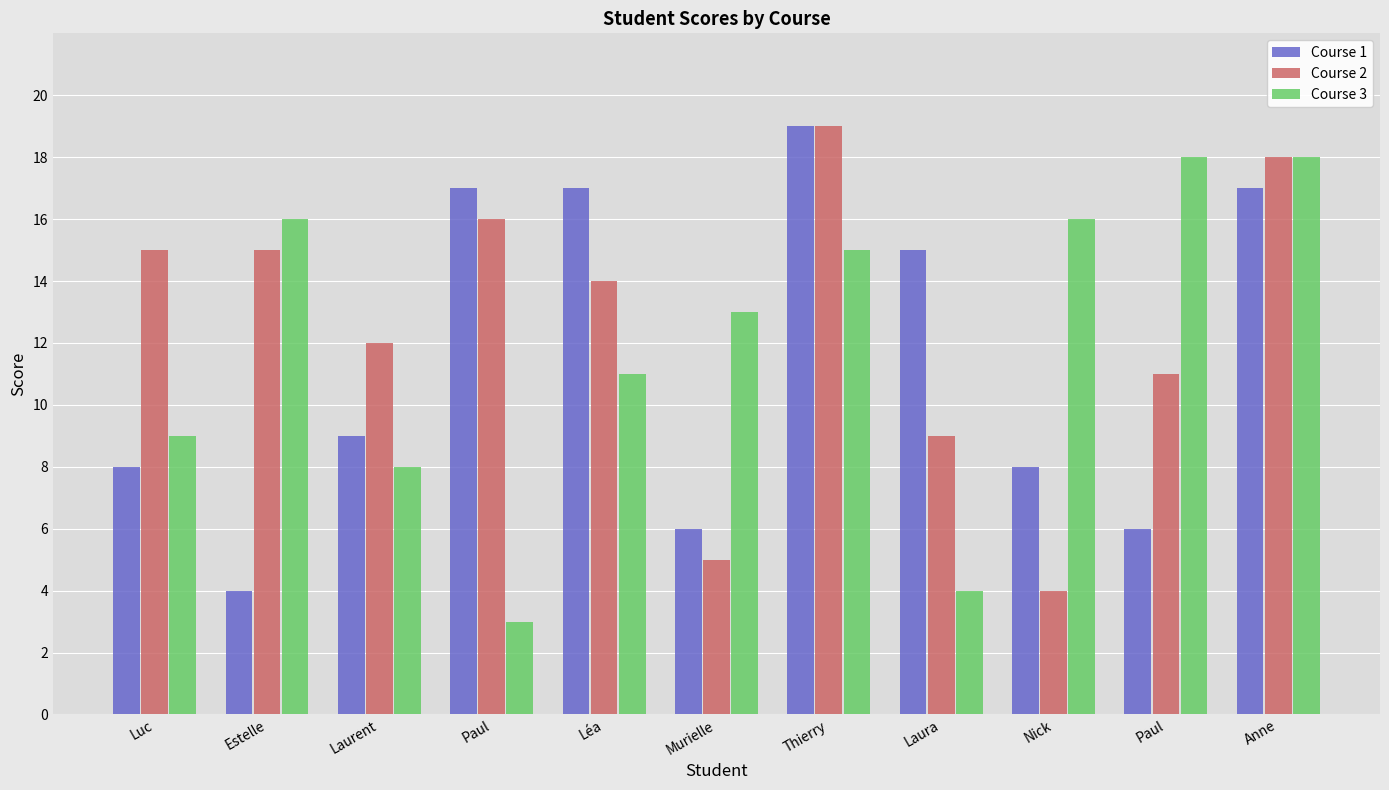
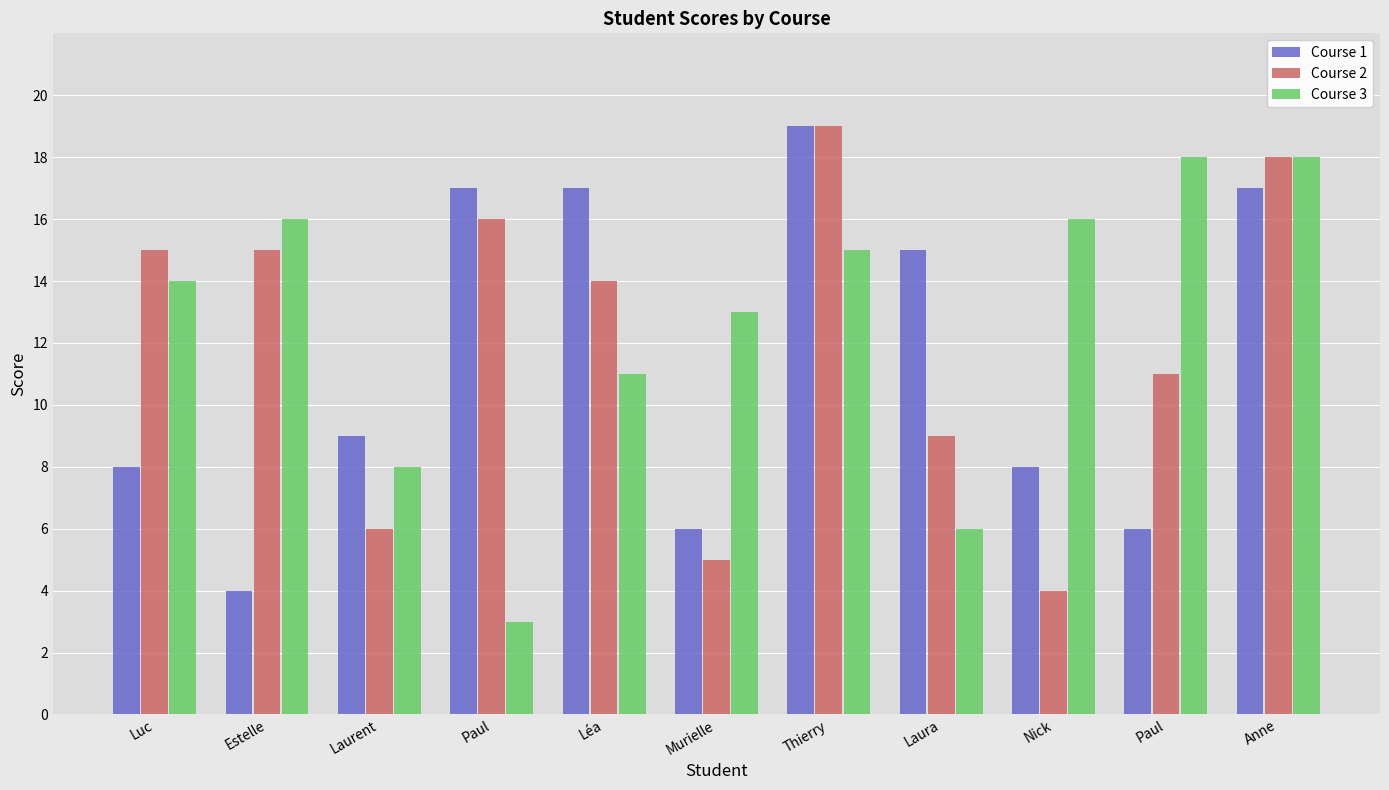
  {
    "Course 1": {
      "Luc": 8,
      "Estelle": 4,
      "Laurent": 9,
      "Léa": 17,
      "Murielle": 6,
      "Thierry": 19,
      "Laura": 15,
      "Nick": 8,
      "Anne": 17
    },
    "Course 2": {
      "Luc": 15,
      "Estelle": 15,
-     "Laurent": 12,
+     "Laurent": 6,
      "Léa": 14,
      "Murielle": 5,
      "Thierry": 19,
      "Laura": 9,
      "Nick": 4,
      "Anne": 18
    },
    "Course 3": {
-     "Luc": 9,
+     "Luc": 14,
      "Estelle": 16,
      "Laurent": 8,
      "Léa": 11,
      "Murielle": 13,
      "Thierry": 15,
-     "Laura": 4,
+     "Laura": 6,
      "Nick": 16,
      "Anne": 18
    }
  }
